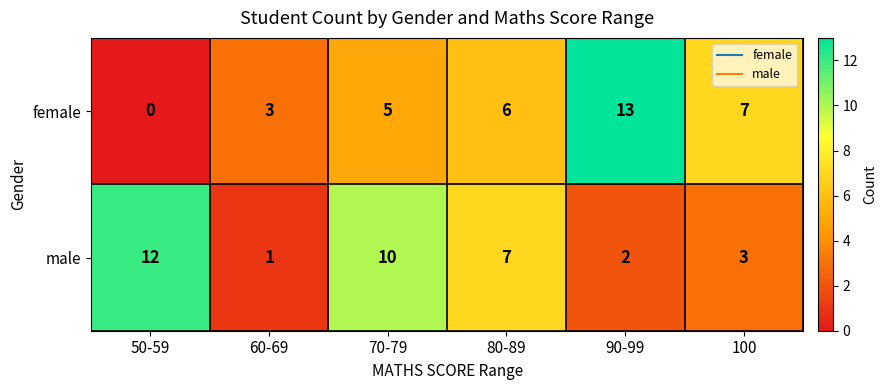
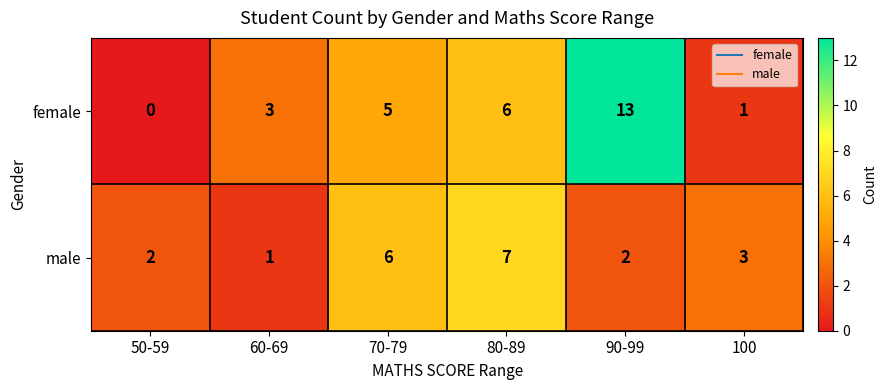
  {
    "female": {
      "50-59": 0,
      "60-69": 3,
      "70-79": 5,
      "80-89": 6,
      "90-99": 13,
-     "100": 7
+     "100": 1
    },
    "male": {
-     "50-59": 12,
+     "50-59": 2,
      "60-69": 1,
-     "70-79": 10,
+     "70-79": 6,
      "80-89": 7,
      "90-99": 2,
      "100": 3
    }
  }
